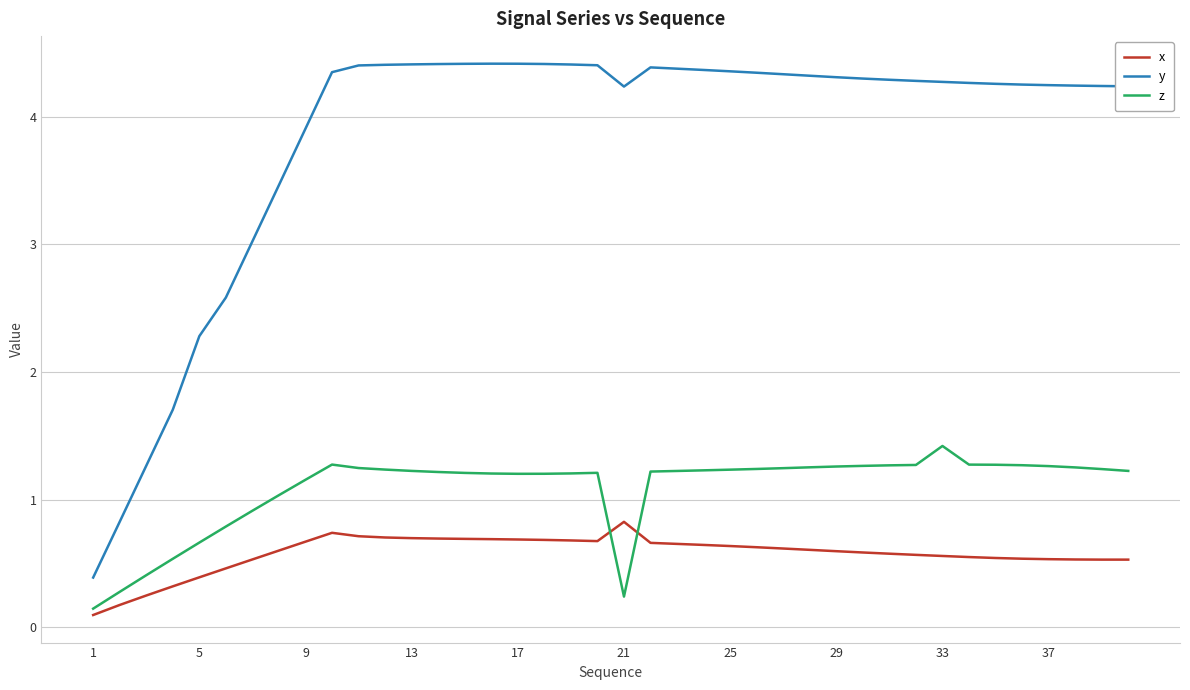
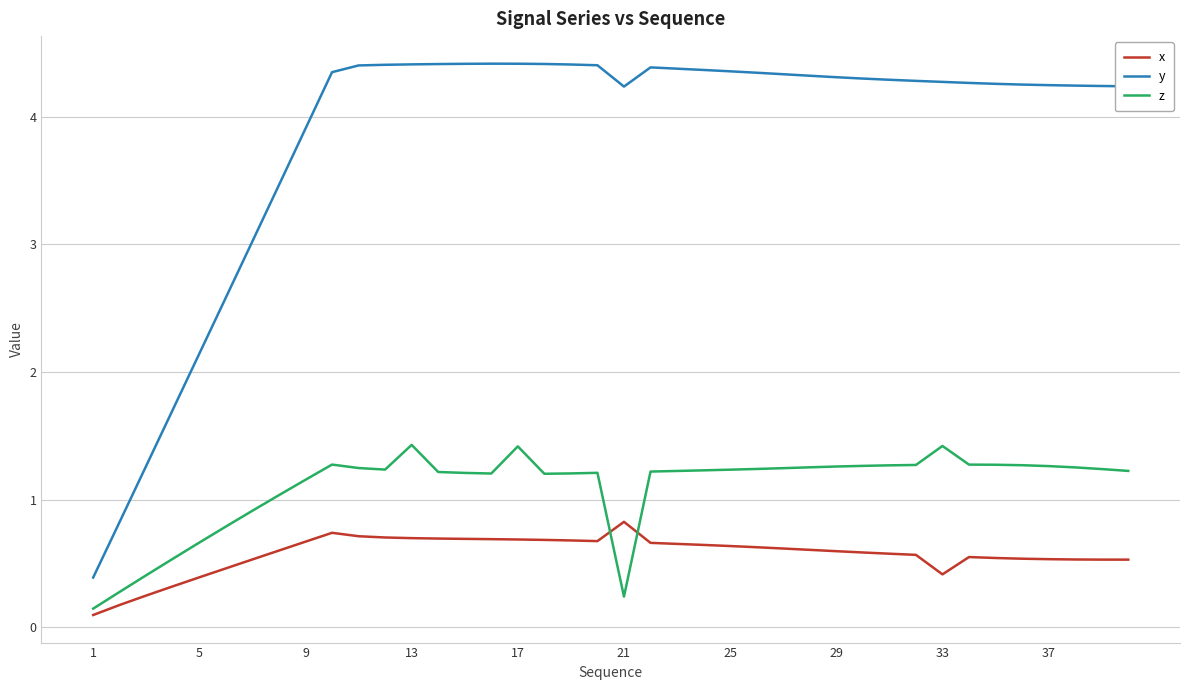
  {
    "x": {
      "1": 0.10,
      "5": 0.39,
      "9": 0.67,
      "13": 0.70,
      "17": 0.69,
      "21": 0.83,
      "25": 0.64,
      "29": 0.60,
-     "33": 0.56,
+     "33": 0.41,
      "37": 0.53
    },
    "y": {
      "1": 0.39,
-     "5": 2.28,
+     "5": 2.14,
      "9": 3.91,
      "13": 4.41,
      "17": 4.41,
      "21": 4.24,
      "25": 4.35,
      "29": 4.31,
      "33": 4.27,
      "37": 4.25
    },
    "z": {
      "1": 0.15,
      "5": 0.66,
      "9": 1.16,
-     "13": 1.22,
-     "17": 1.20,
+     "13": 1.43,
+     "17": 1.42,
      "21": 0.24,
      "25": 1.23,
      "29": 1.26,
      "33": 1.42,
      "37": 1.26
    }
  }
